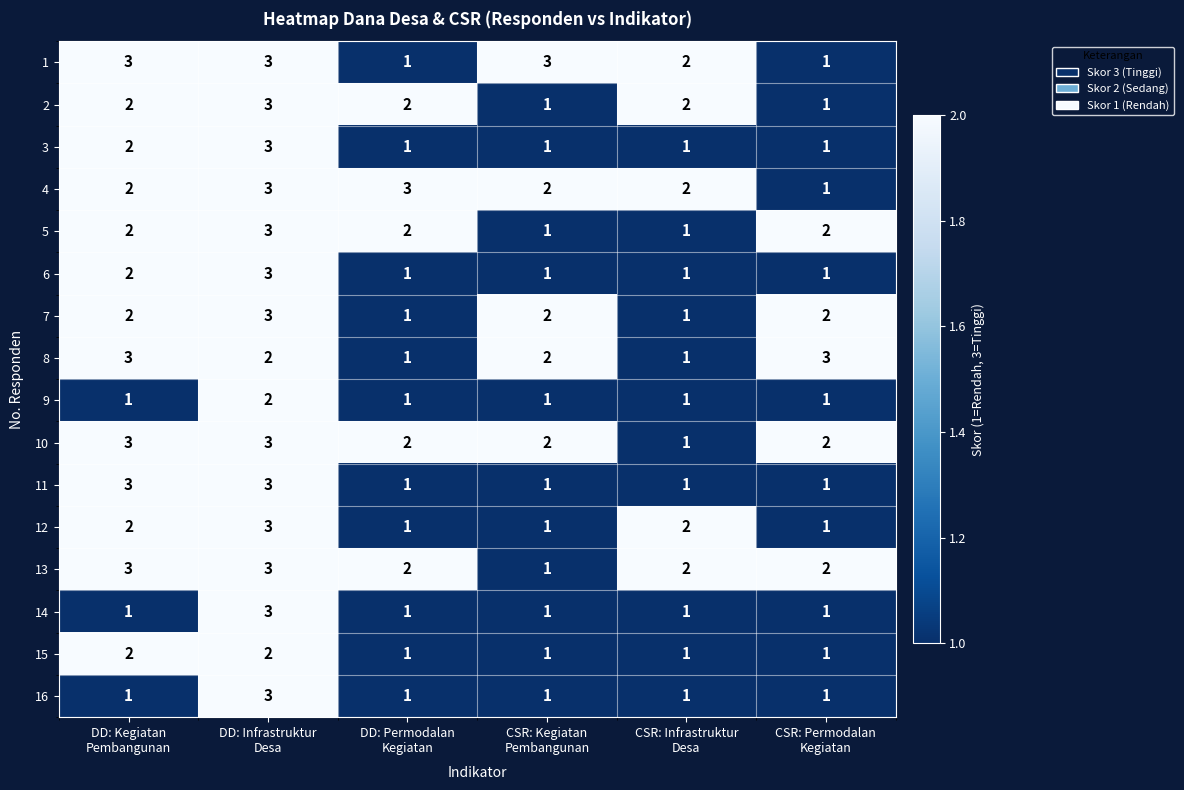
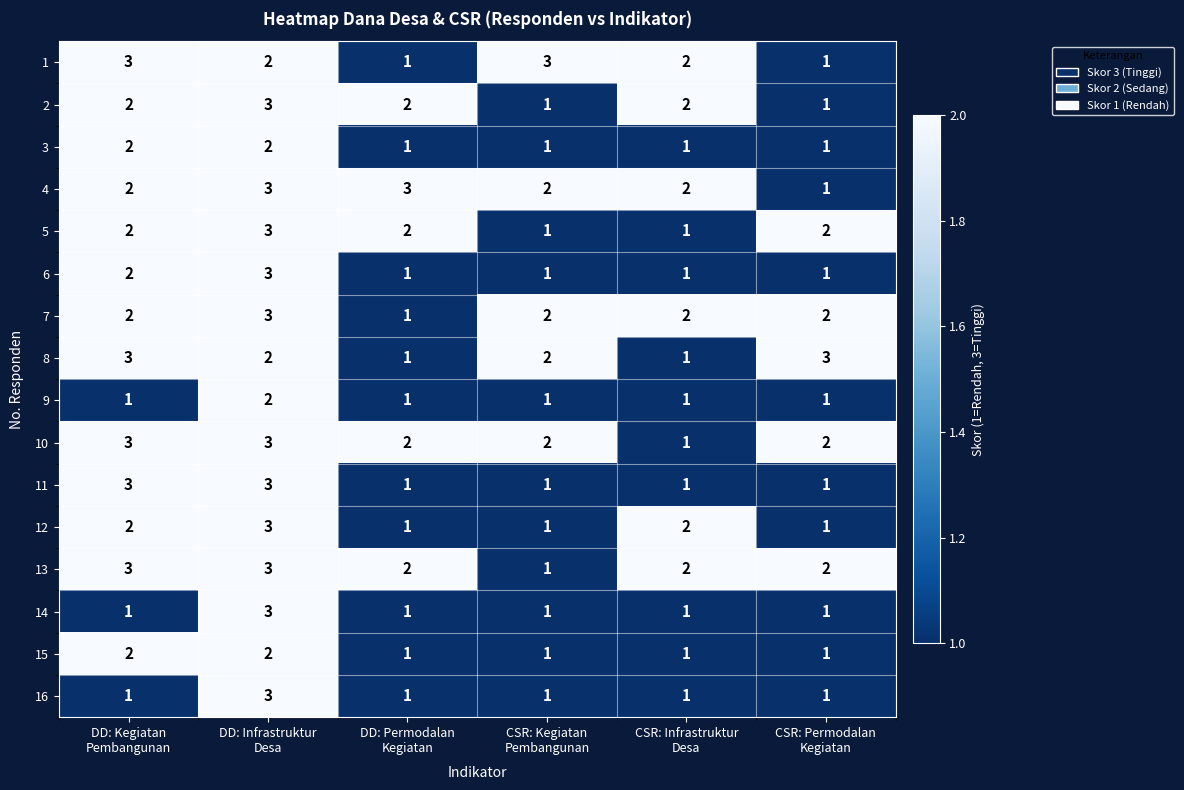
  {
    "1": {
      "DD: Kegiatan Pembangunan": 3,
-     "DD: Infrastruktur Desa": 3,
+     "DD: Infrastruktur Desa": 2,
      "DD: Permodalan Kegiatan": 1,
      "CSR: Kegiatan Pembangunan": 3,
      "CSR: Infrastruktur Desa": 2,
      "CSR: Permodalan Kegiatan": 1
    },
    "2": {
      "DD: Kegiatan Pembangunan": 2,
      "DD: Infrastruktur Desa": 3,
      "DD: Permodalan Kegiatan": 2,
      "CSR: Kegiatan Pembangunan": 1,
      "CSR: Infrastruktur Desa": 2,
      "CSR: Permodalan Kegiatan": 1
    },
    "3": {
      "DD: Kegiatan Pembangunan": 2,
-     "DD: Infrastruktur Desa": 3,
+     "DD: Infrastruktur Desa": 2,
      "DD: Permodalan Kegiatan": 1,
      "CSR: Kegiatan Pembangunan": 1,
      "CSR: Infrastruktur Desa": 1,
      "CSR: Permodalan Kegiatan": 1
    },
    "4": {
      "DD: Kegiatan Pembangunan": 2,
      "DD: Infrastruktur Desa": 3,
      "DD: Permodalan Kegiatan": 3,
      "CSR: Kegiatan Pembangunan": 2,
      "CSR: Infrastruktur Desa": 2,
      "CSR: Permodalan Kegiatan": 1
    },
    "5": {
      "DD: Kegiatan Pembangunan": 2,
      "DD: Infrastruktur Desa": 3,
      "DD: Permodalan Kegiatan": 2,
      "CSR: Kegiatan Pembangunan": 1,
      "CSR: Infrastruktur Desa": 1,
      "CSR: Permodalan Kegiatan": 2
    },
    "6": {
      "DD: Kegiatan Pembangunan": 2,
      "DD: Infrastruktur Desa": 3,
      "DD: Permodalan Kegiatan": 1,
      "CSR: Kegiatan Pembangunan": 1,
      "CSR: Infrastruktur Desa": 1,
      "CSR: Permodalan Kegiatan": 1
    },
    "7": {
      "DD: Kegiatan Pembangunan": 2,
      "DD: Infrastruktur Desa": 3,
      "DD: Permodalan Kegiatan": 1,
      "CSR: Kegiatan Pembangunan": 2,
-     "CSR: Infrastruktur Desa": 1,
+     "CSR: Infrastruktur Desa": 2,
      "CSR: Permodalan Kegiatan": 2
    },
    "8": {
      "DD: Kegiatan Pembangunan": 3,
      "DD: Infrastruktur Desa": 2,
      "DD: Permodalan Kegiatan": 1,
      "CSR: Kegiatan Pembangunan": 2,
      "CSR: Infrastruktur Desa": 1,
      "CSR: Permodalan Kegiatan": 3
    },
    "9": {
      "DD: Kegiatan Pembangunan": 1,
      "DD: Infrastruktur Desa": 2,
      "DD: Permodalan Kegiatan": 1,
      "CSR: Kegiatan Pembangunan": 1,
      "CSR: Infrastruktur Desa": 1,
      "CSR: Permodalan Kegiatan": 1
    },
    "10": {
      "DD: Kegiatan Pembangunan": 3,
      "DD: Infrastruktur Desa": 3,
      "DD: Permodalan Kegiatan": 2,
      "CSR: Kegiatan Pembangunan": 2,
      "CSR: Infrastruktur Desa": 1,
      "CSR: Permodalan Kegiatan": 2
    },
    "11": {
      "DD: Kegiatan Pembangunan": 3,
      "DD: Infrastruktur Desa": 3,
      "DD: Permodalan Kegiatan": 1,
      "CSR: Kegiatan Pembangunan": 1,
      "CSR: Infrastruktur Desa": 1,
      "CSR: Permodalan Kegiatan": 1
    },
    "12": {
      "DD: Kegiatan Pembangunan": 2,
      "DD: Infrastruktur Desa": 3,
      "DD: Permodalan Kegiatan": 1,
      "CSR: Kegiatan Pembangunan": 1,
      "CSR: Infrastruktur Desa": 2,
      "CSR: Permodalan Kegiatan": 1
    },
    "13": {
      "DD: Kegiatan Pembangunan": 3,
      "DD: Infrastruktur Desa": 3,
      "DD: Permodalan Kegiatan": 2,
      "CSR: Kegiatan Pembangunan": 1,
      "CSR: Infrastruktur Desa": 2,
      "CSR: Permodalan Kegiatan": 2
    },
    "14": {
      "DD: Kegiatan Pembangunan": 1,
      "DD: Infrastruktur Desa": 3,
      "DD: Permodalan Kegiatan": 1,
      "CSR: Kegiatan Pembangunan": 1,
      "CSR: Infrastruktur Desa": 1,
      "CSR: Permodalan Kegiatan": 1
    },
    "15": {
      "DD: Kegiatan Pembangunan": 2,
      "DD: Infrastruktur Desa": 2,
      "DD: Permodalan Kegiatan": 1,
      "CSR: Kegiatan Pembangunan": 1,
      "CSR: Infrastruktur Desa": 1,
      "CSR: Permodalan Kegiatan": 1
    },
    "16": {
      "DD: Kegiatan Pembangunan": 1,
      "DD: Infrastruktur Desa": 3,
      "DD: Permodalan Kegiatan": 1,
      "CSR: Kegiatan Pembangunan": 1,
      "CSR: Infrastruktur Desa": 1,
      "CSR: Permodalan Kegiatan": 1
    }
  }
